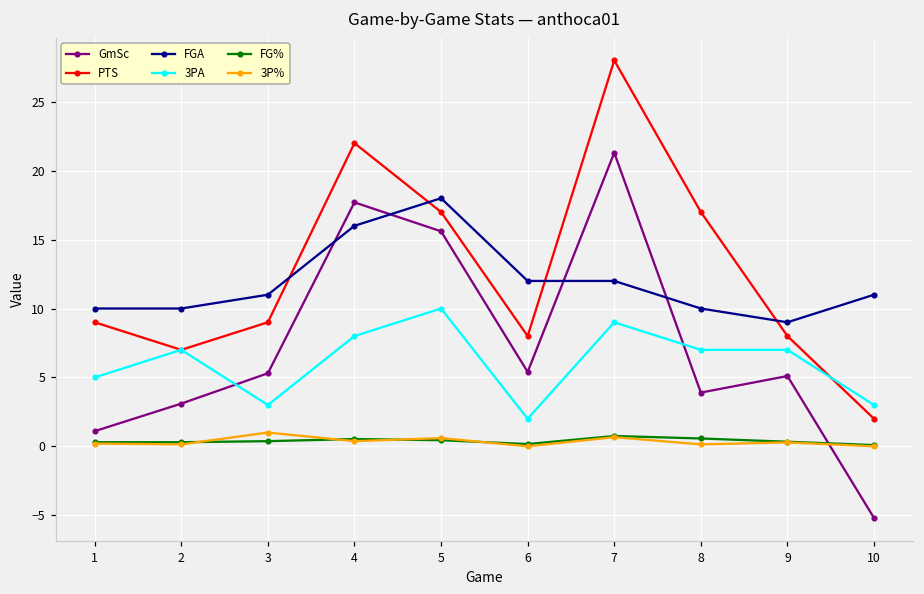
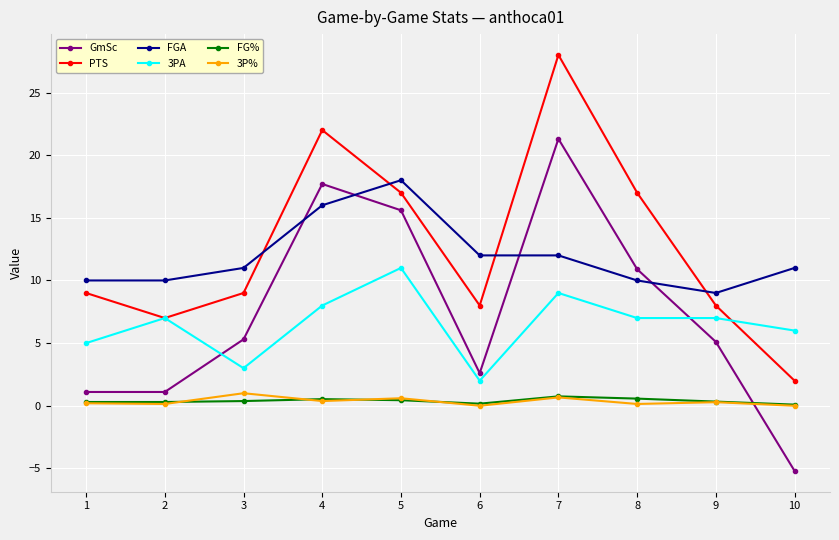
  {
    "GmSc": {
      "1": 1.1,
-     "2": 3.1,
+     "2": 1.1,
      "3": 5.3,
      "4": 17.7,
      "5": 15.6,
-     "6": 5.4,
+     "6": 2.6,
      "7": 21.3,
-     "8": 3.9,
+     "8": 10.9,
      "9": 5.1,
      "10": -5.2
    },
    "PTS": {
      "1": 9.0,
      "3": 9.0,
      "4": 22.0,
      "5": 17.0,
      "6": 8.0,
      "7": 28.0,
      "8": 17.0,
      "9": 8.0,
      "10": 2.0
    },
    "FGA": {
      "1": 10.0,
      "2": 10.0,
      "3": 11.0,
      "4": 16.0,
      "5": 18.0,
      "6": 12.0,
      "7": 12.0,
      "8": 10.0,
      "9": 9.0,
      "10": 11.0
    },
    "3PA": {
      "1": 5,
      "3": 3,
      "4": 8,
-     "5": 10,
+     "5": 11,
      "6": 2,
      "7": 9,
      "8": 7,
      "9": 7,
-     "10": 3
+     "10": 6
    },
    "FG%": {
      "3": 0.4,
      "8": 0.6
    },
    "3P%": {
      "3": 1.0,
      "8": 0.1
    }
  }
